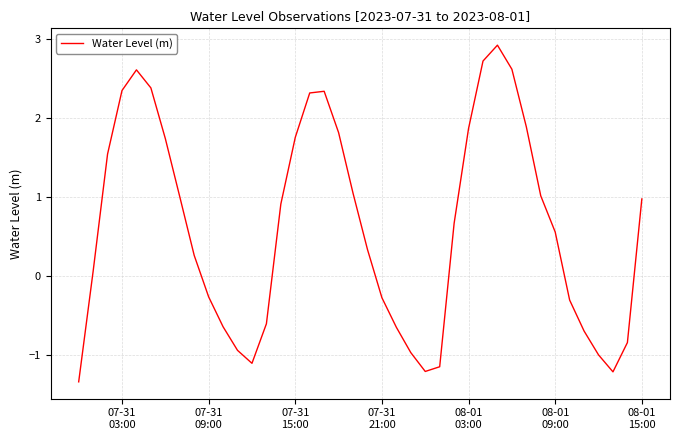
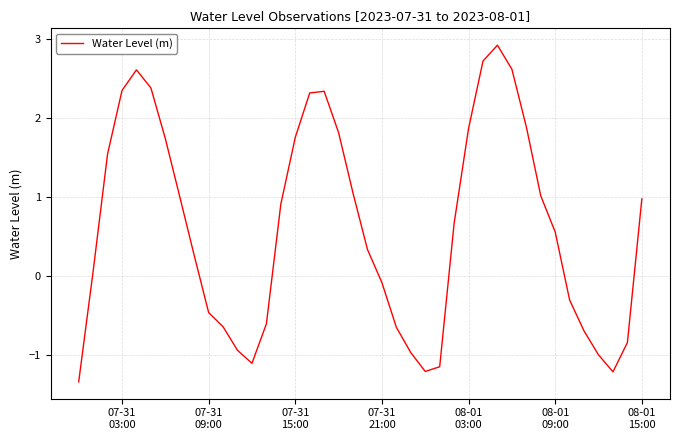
  {
    "07-31 03:00": 2.3,
-   "07-31 09:00": -0.3,
+   "07-31 09:00": -0.5,
    "07-31 15:00": 1.8,
-   "07-31 21:00": -0.3,
+   "07-31 21:00": -0.1,
    "08-01 03:00": 1.9,
    "08-01 09:00": 0.6,
    "08-01 15:00": 1.0
  }
